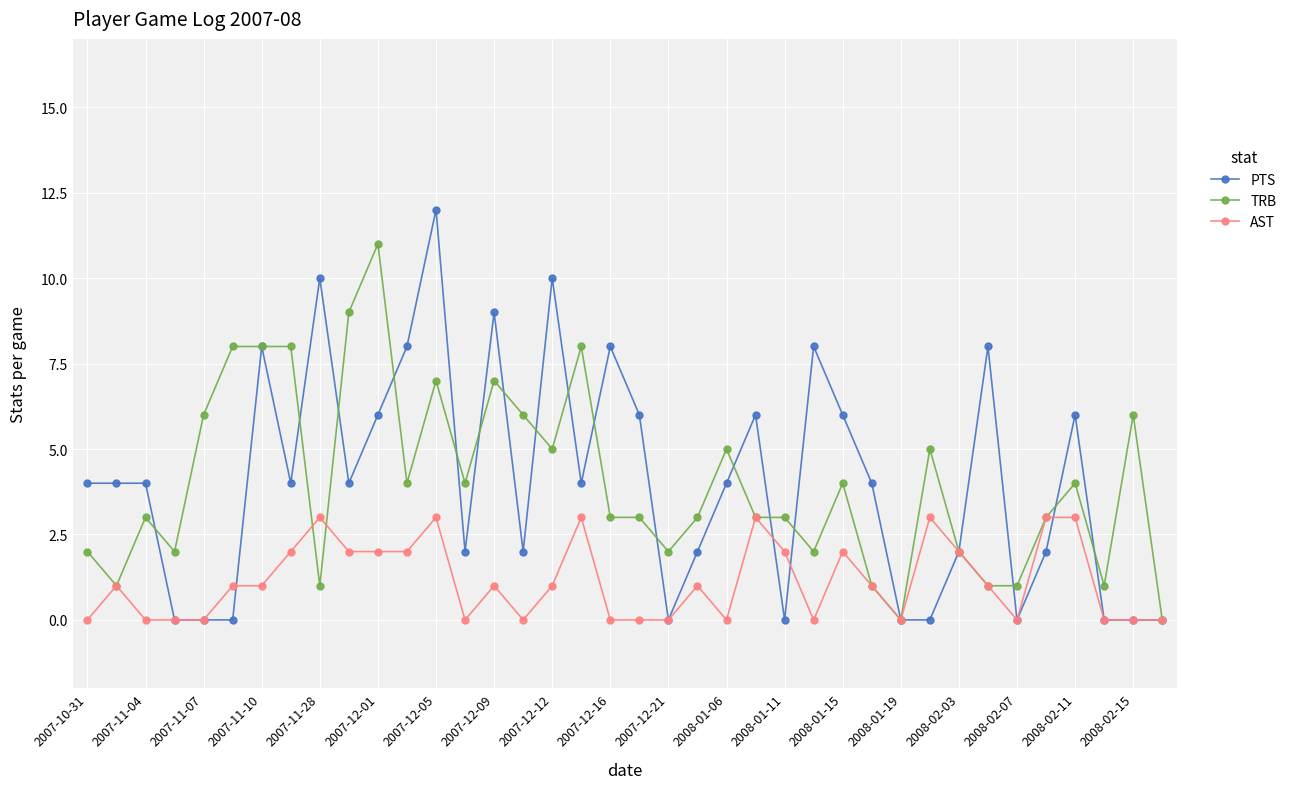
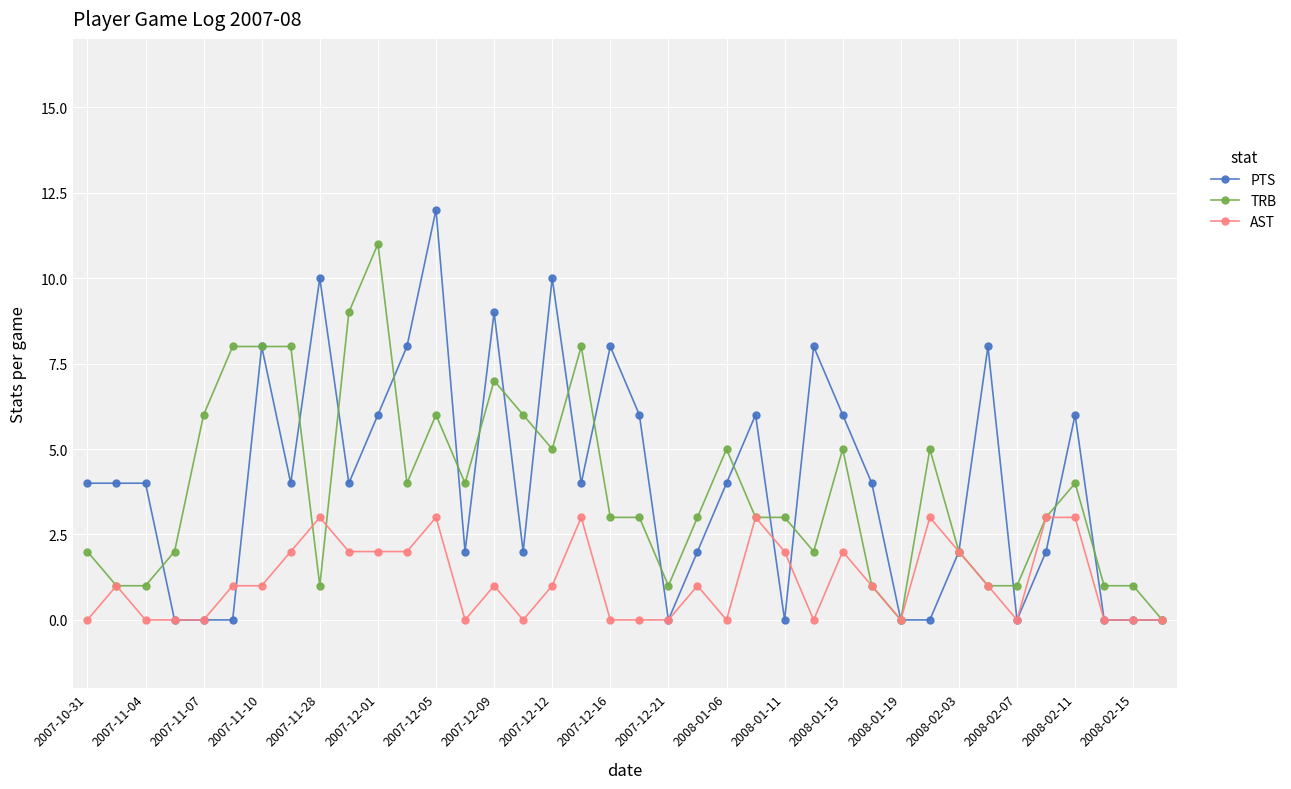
  {
    "PTS": {
      "2007-10-31": 4,
      "2007-11-04": 4,
      "2007-11-28": 10,
      "2007-12-01": 6,
      "2007-12-05": 12,
      "2007-12-09": 9,
      "2007-12-12": 10,
      "2007-12-16": 8,
      "2008-01-06": 4,
      "2008-01-11": 0,
      "2008-01-15": 6,
      "2008-02-11": 6
    },
    "TRB": {
      "2007-10-31": 2,
-     "2007-11-04": 3,
+     "2007-11-04": 1,
      "2007-11-07": 6,
      "2007-11-28": 1,
      "2007-12-01": 11,
-     "2007-12-05": 7,
+     "2007-12-05": 6,
      "2007-12-09": 7,
      "2007-12-12": 5,
      "2007-12-16": 3,
-     "2007-12-21": 2,
+     "2007-12-21": 1,
      "2008-01-06": 5,
      "2008-01-11": 3,
-     "2008-01-15": 4,
+     "2008-01-15": 5,
      "2008-02-07": 1,
      "2008-02-11": 4,
-     "2008-02-15": 6
+     "2008-02-15": 1
    },
    "AST": {
      "2007-10-31": 0,
      "2007-11-04": 0,
      "2007-11-10": 1,
      "2007-11-28": 3,
      "2007-12-01": 2,
      "2007-12-05": 3,
      "2007-12-09": 1,
      "2007-12-12": 1,
      "2007-12-16": 0,
      "2008-01-06": 0,
      "2008-01-11": 2,
      "2008-01-15": 2,
      "2008-02-11": 3
    }
  }
